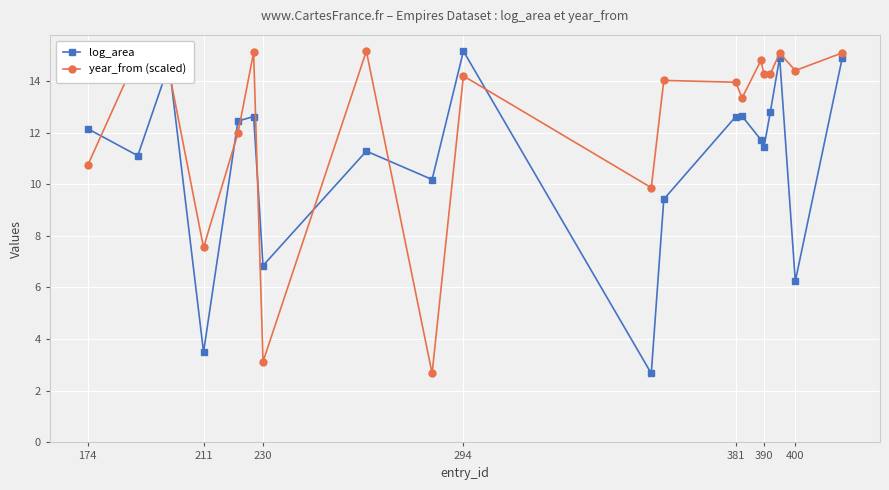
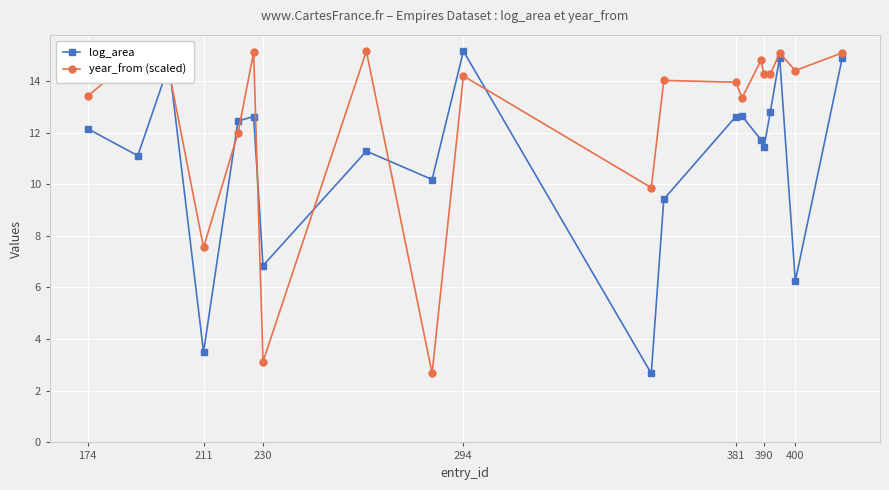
  {
    "log_area": {
      "174": 12.1,
      "211": 3.5,
      "230": 6.8,
      "294": 15.2,
      "381": 12.6,
      "390": 11.4,
      "400": 6.2
    },
    "year_from (scaled)": {
-     "174": 10.7,
+     "174": 13.4,
      "211": 7.5,
      "230": 3.1,
      "294": 14.2,
      "381": 13.9,
      "390": 14.3,
      "400": 14.4
    }
  }
